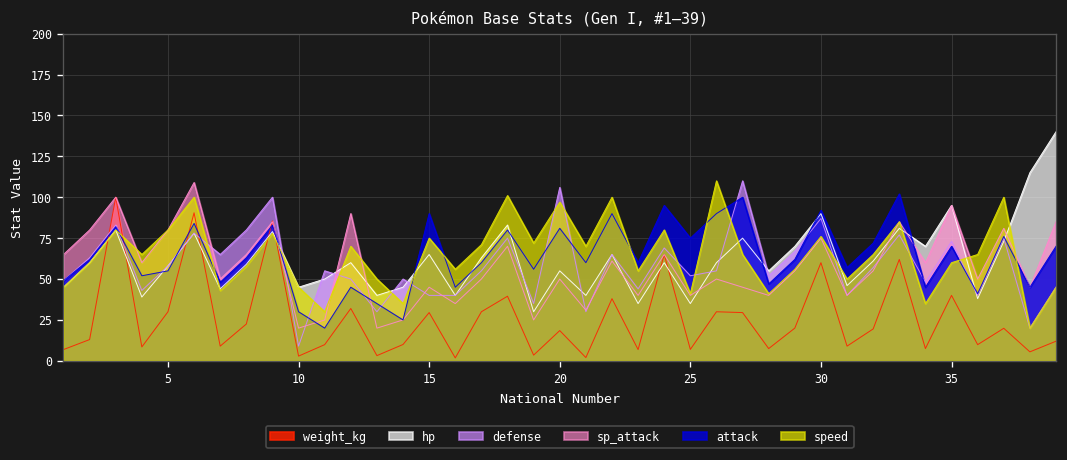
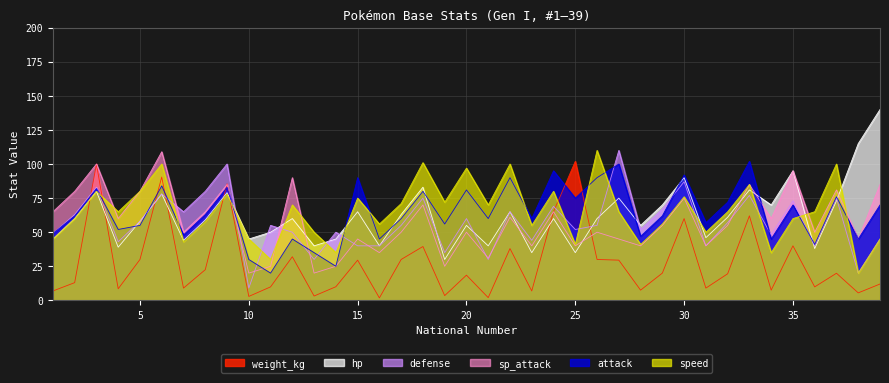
  {
    "weight_kg": {
      "5": 30,
      "10": 3,
      "15": 30,
      "20": 19,
-     "25": 7,
+     "25": 102,
      "30": 60,
      "35": 40
    },
    "hp": {
      "15": 65,
      "20": 55,
      "25": 35,
      "30": 90
    },
    "defense": {
      "10": 9,
      "15": 40,
-     "20": 106,
+     "20": 60,
      "25": 52,
      "30": 87,
      "35": 73
    },
    "sp_attack": {
      "10": 20,
      "15": 45,
      "20": 50
    },
    "attack": {
      "5": 55,
      "10": 30,
      "15": 90,
      "20": 81,
      "25": 75,
      "30": 92,
      "35": 70
    },
    "speed": {
      "15": 75,
      "20": 97,
      "35": 60
    }
  }
